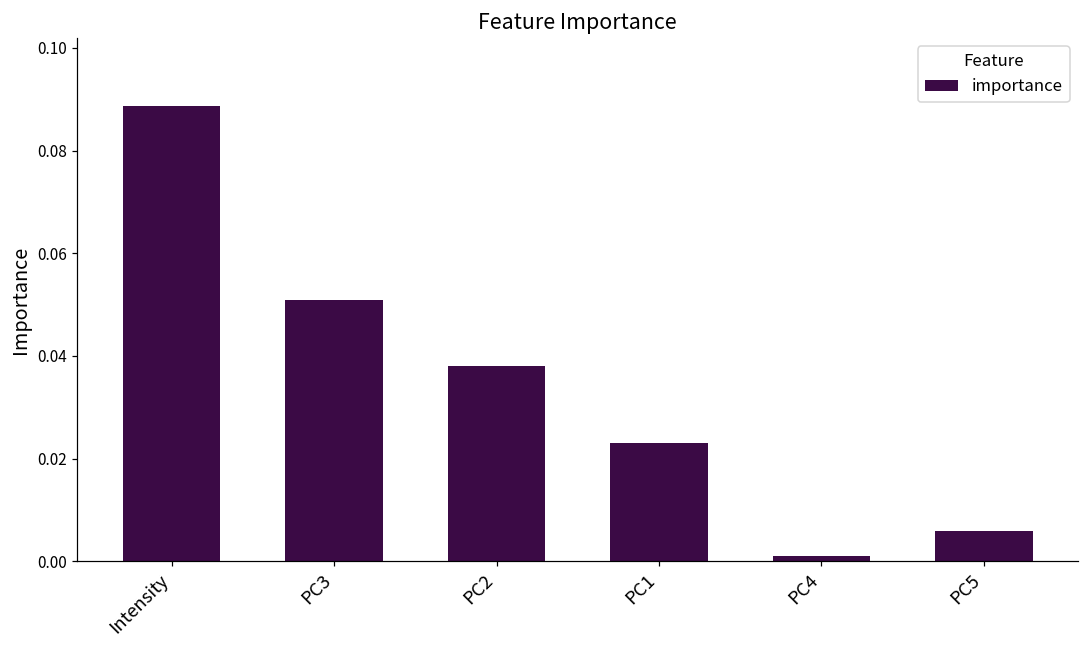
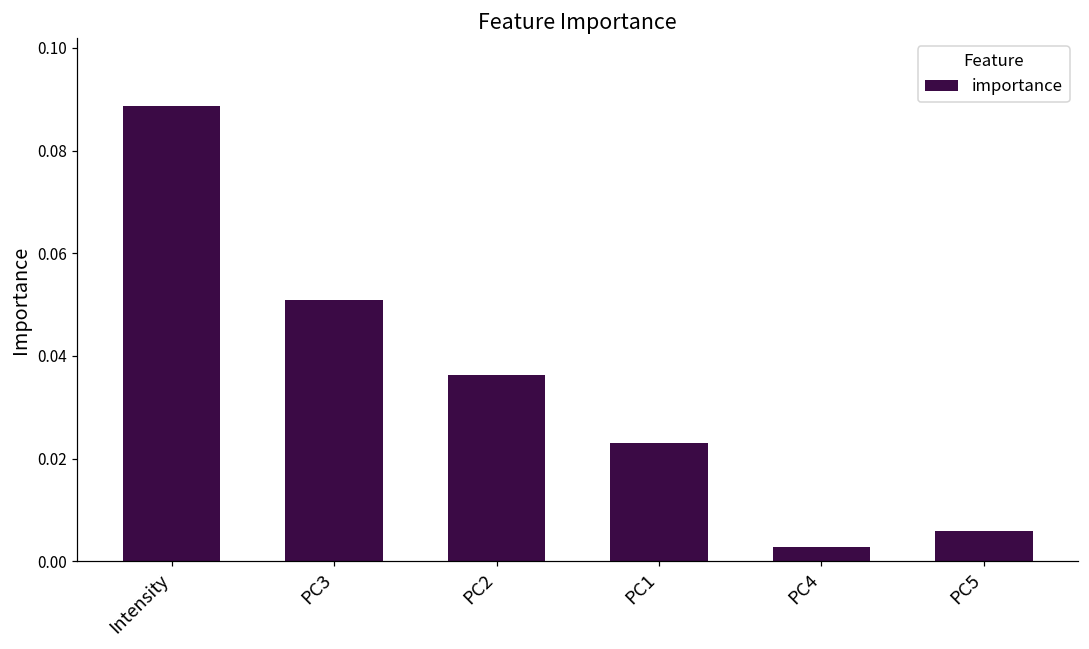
  {
    "Intensity": 0.089,
    "PC3": 0.051,
-   "PC2": 0.038,
+   "PC2": 0.036,
    "PC1": 0.023,
-   "PC4": 0.001,
+   "PC4": 0.003,
    "PC5": 0.006
  }
